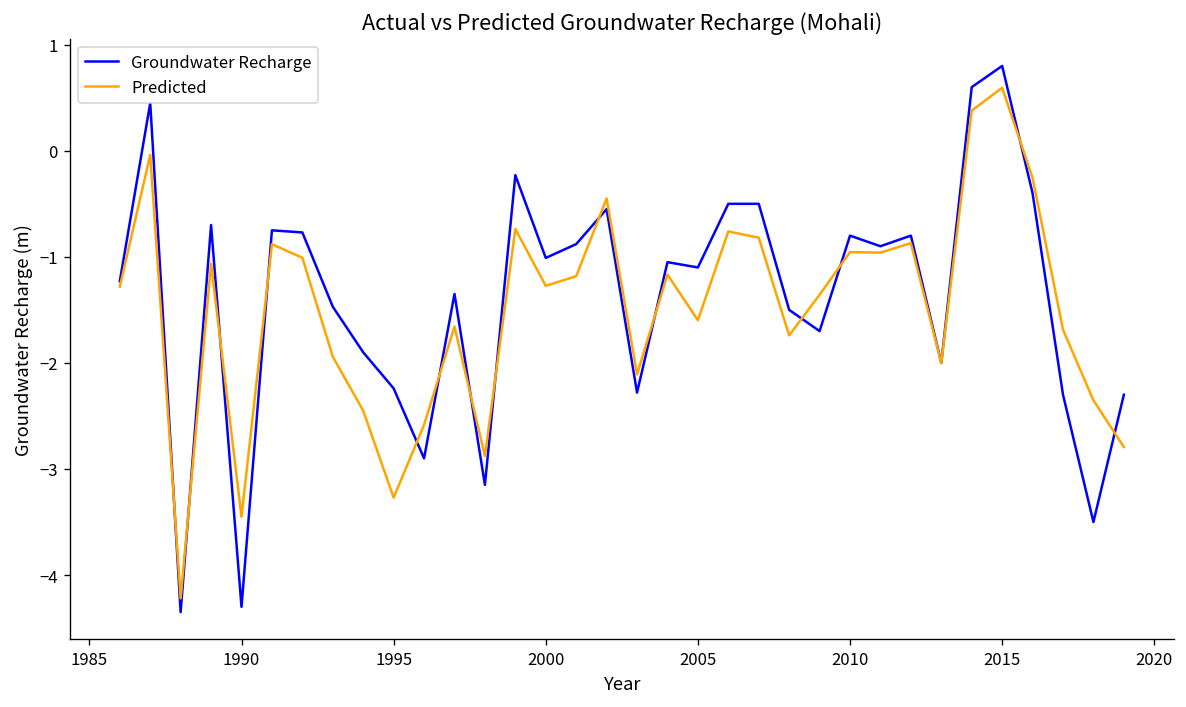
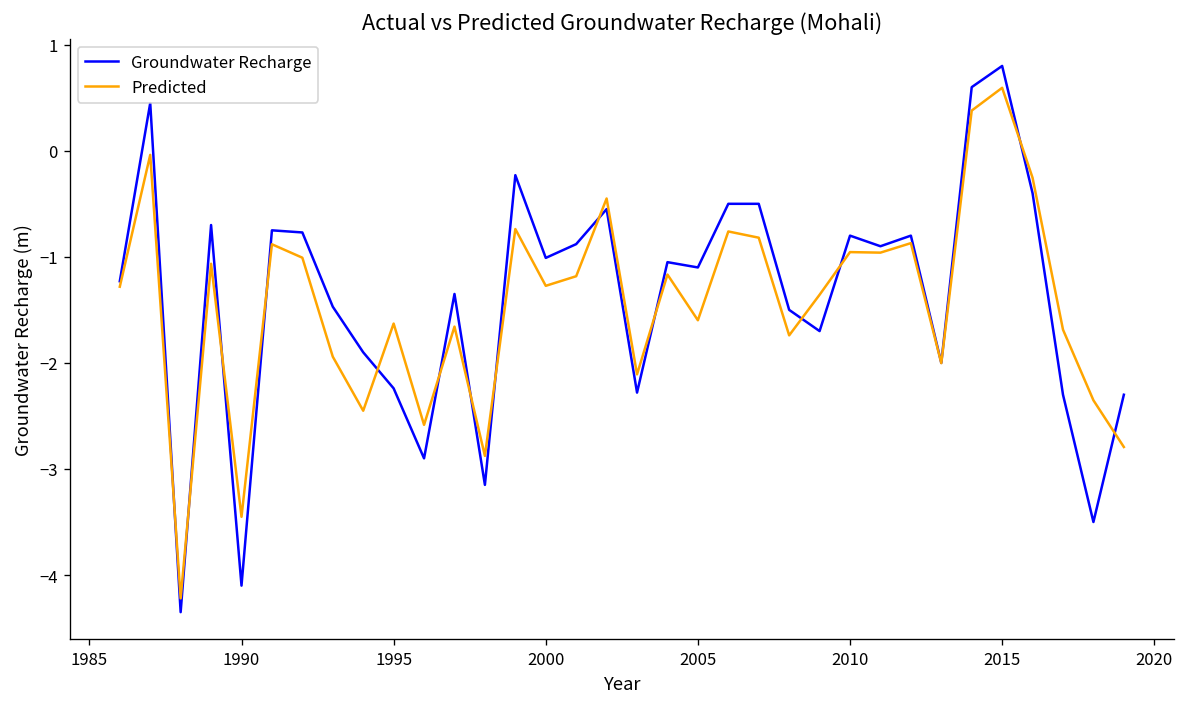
  {
    "Groundwater Recharge": {
-     "1990": -4.3,
+     "1990": -4.1,
      "1995": -2.2,
      "2000": -1.0,
      "2005": -1.1,
      "2010": -0.8,
      "2015": 0.8
    },
    "Predicted": {
      "1990": -3.5,
-     "1995": -3.3,
+     "1995": -1.6,
      "2000": -1.3,
      "2005": -1.6,
      "2010": -1.0,
      "2015": 0.6
    }
  }
